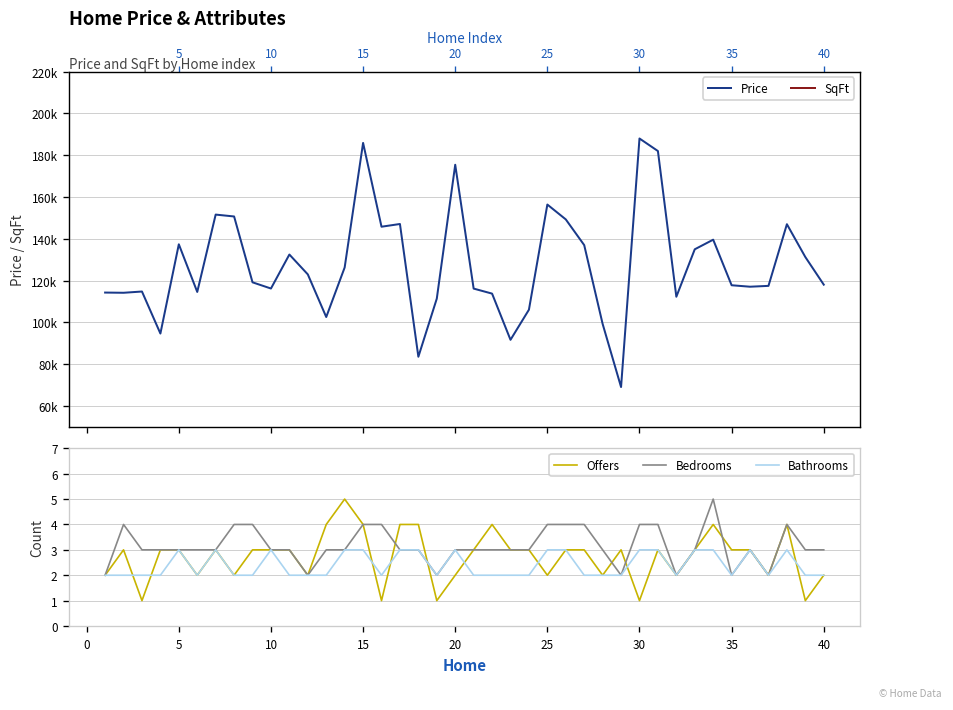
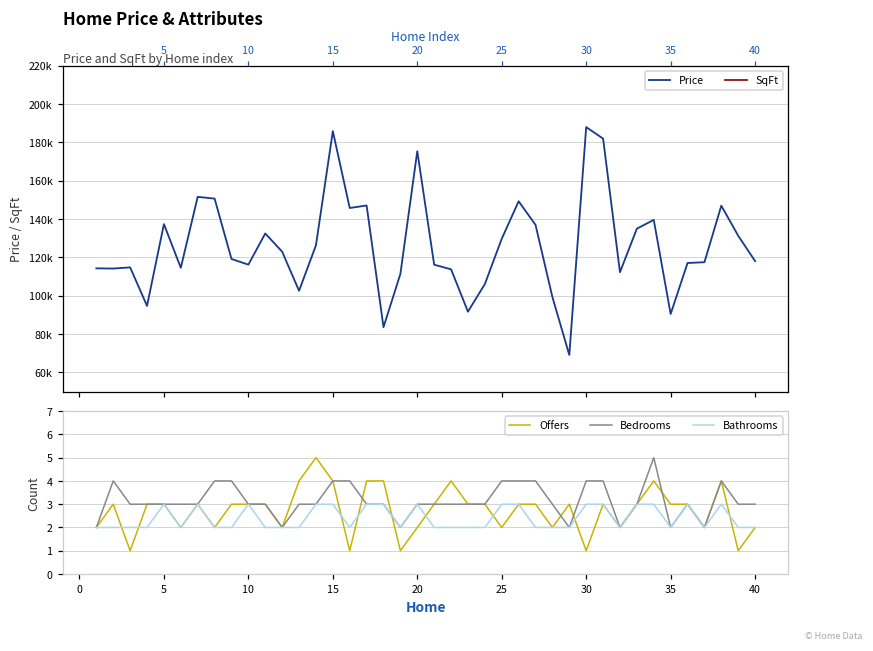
  {
    "Home Price & Attributes": {
      "Price": {
        "5": 137000,
        "10": 116000,
        "15": 186000,
        "20": 175000,
-       "25": 156000,
+       "25": 130000,
        "30": 188000,
-       "35": 118000,
+       "35": 90000,
        "40": 118000
      }
    }
  }
